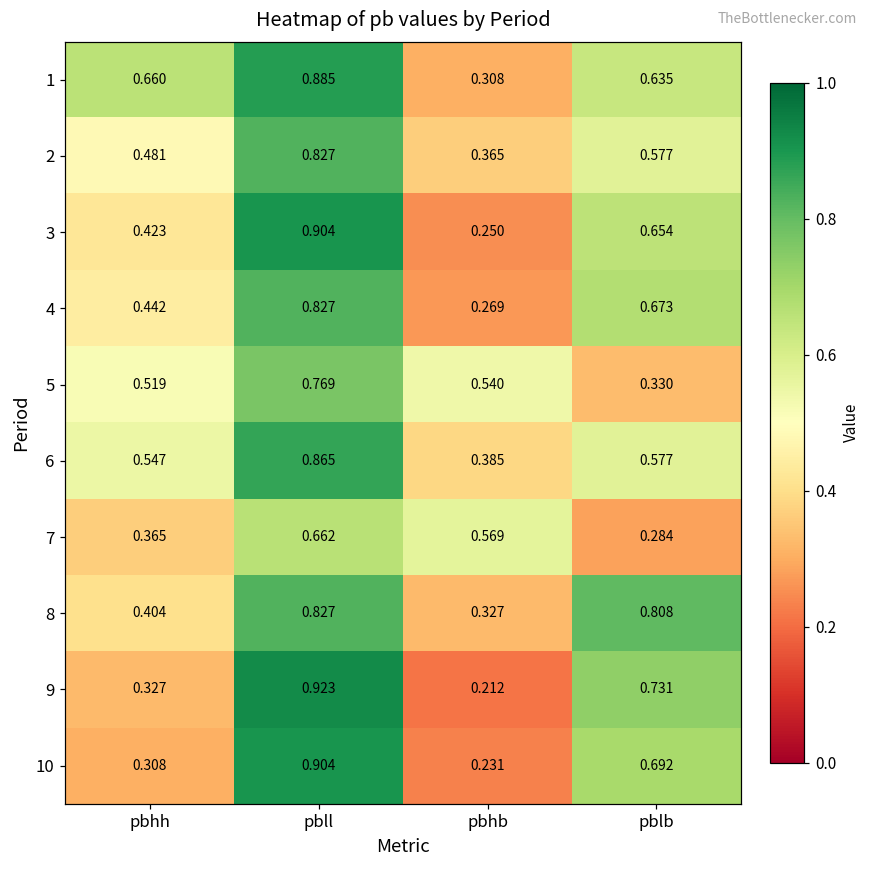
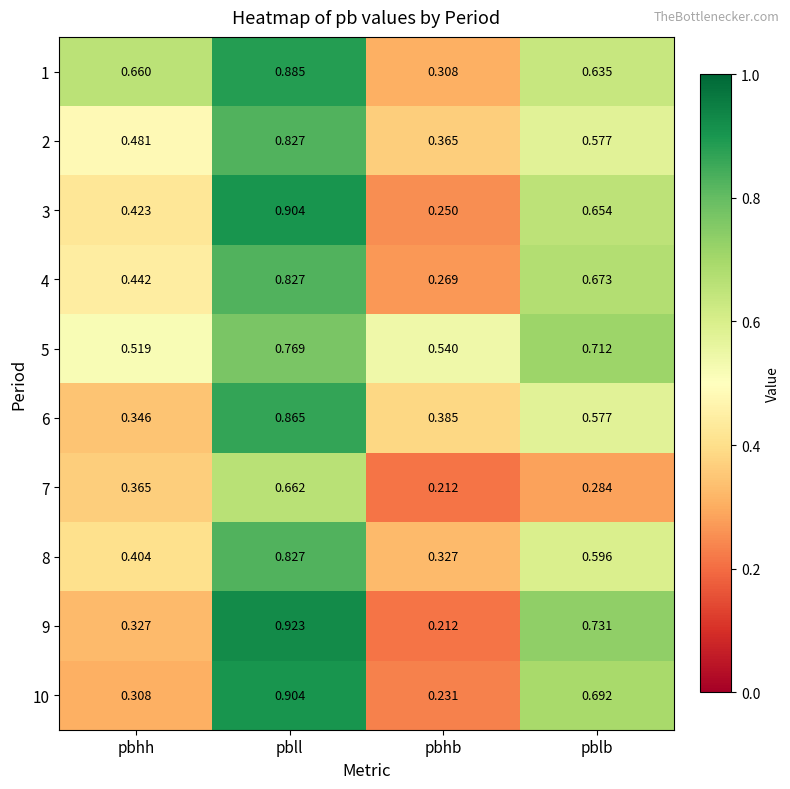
  {
    "1": {
      "pbhh": 0.660,
      "pbll": 0.885,
      "pbhb": 0.308,
      "pblb": 0.635
    },
    "2": {
      "pbhh": 0.481,
      "pbll": 0.827,
      "pbhb": 0.365,
      "pblb": 0.577
    },
    "3": {
      "pbhh": 0.423,
      "pbll": 0.904,
      "pbhb": 0.250,
      "pblb": 0.654
    },
    "4": {
      "pbhh": 0.442,
      "pbll": 0.827,
      "pbhb": 0.269,
      "pblb": 0.673
    },
    "5": {
      "pbhh": 0.519,
      "pbll": 0.769,
      "pbhb": 0.540,
-     "pblb": 0.330
+     "pblb": 0.712
    },
    "6": {
-     "pbhh": 0.547,
+     "pbhh": 0.346,
      "pbll": 0.865,
      "pbhb": 0.385,
      "pblb": 0.577
    },
    "7": {
      "pbhh": 0.365,
      "pbll": 0.662,
-     "pbhb": 0.569,
+     "pbhb": 0.212,
      "pblb": 0.284
    },
    "8": {
      "pbhh": 0.404,
      "pbll": 0.827,
      "pbhb": 0.327,
-     "pblb": 0.808
+     "pblb": 0.596
    },
    "9": {
      "pbhh": 0.327,
      "pbll": 0.923,
      "pbhb": 0.212,
      "pblb": 0.731
    },
    "10": {
      "pbhh": 0.308,
      "pbll": 0.904,
      "pbhb": 0.231,
      "pblb": 0.692
    }
  }
